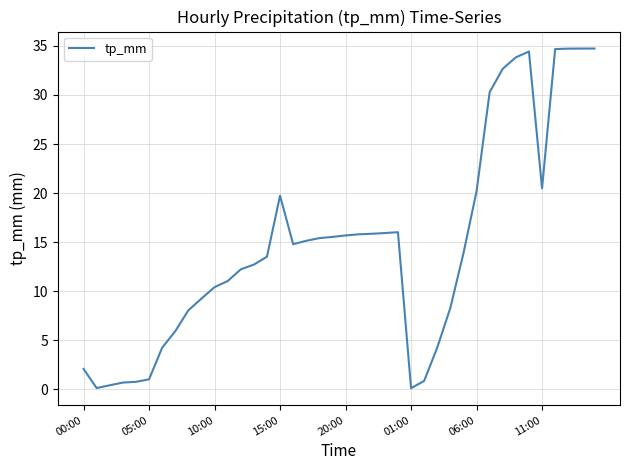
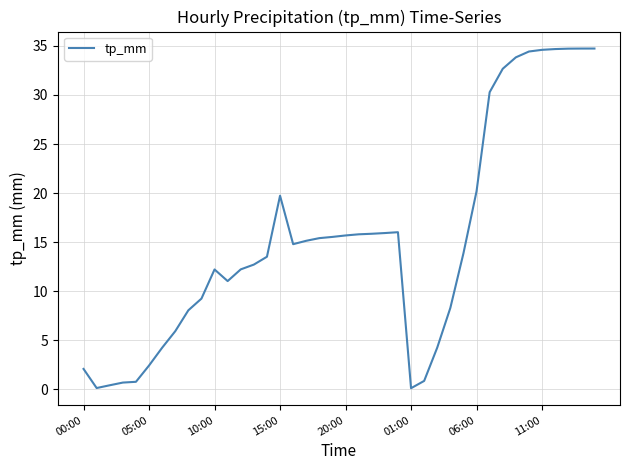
  {
    "00:00": 2,
-   "05:00": 1,
-   "10:00": 10,
+   "05:00": 2,
+   "10:00": 12,
    "15:00": 20,
    "20:00": 16,
    "01:00": 0,
    "06:00": 20,
-   "11:00": 20
+   "11:00": 35
  }
